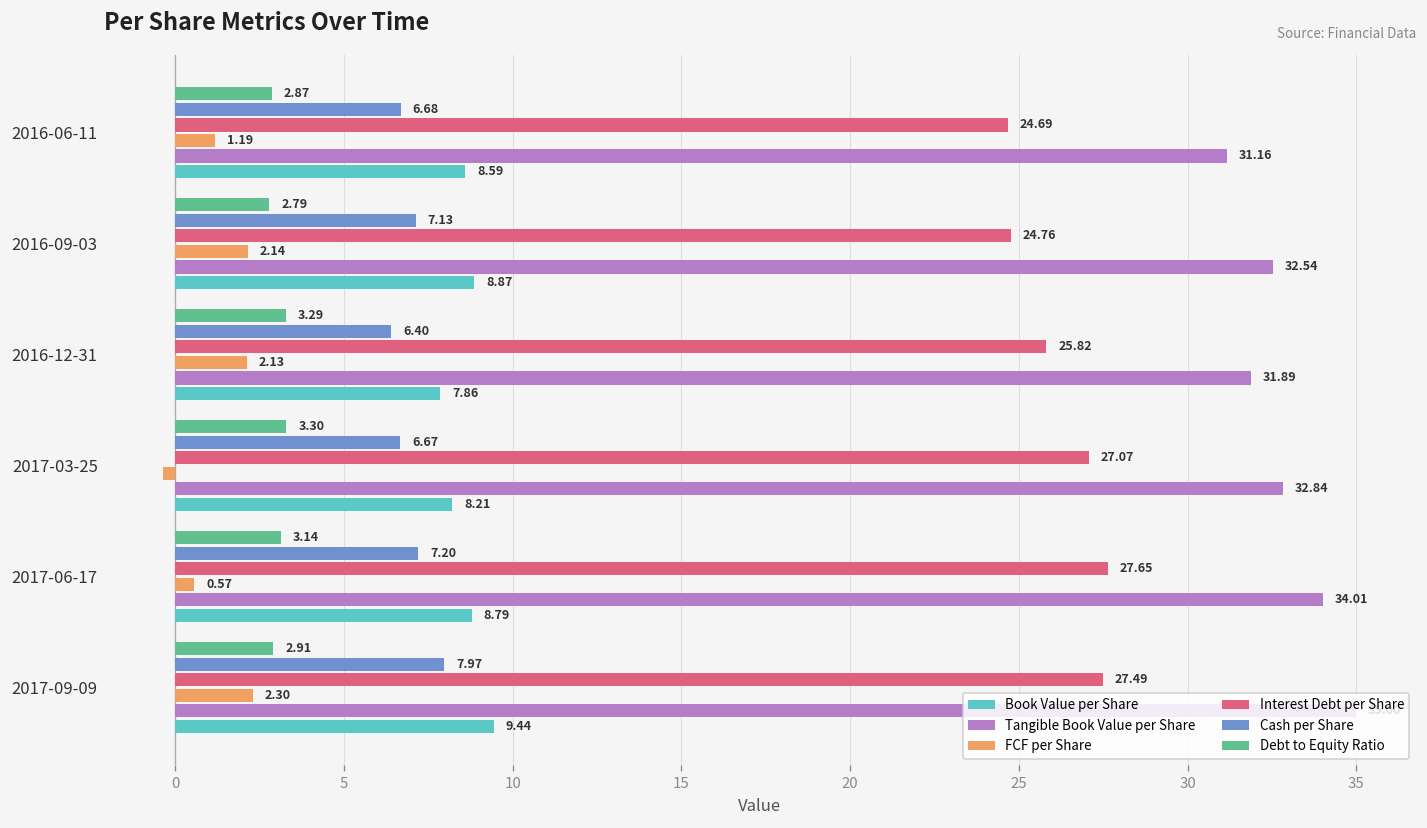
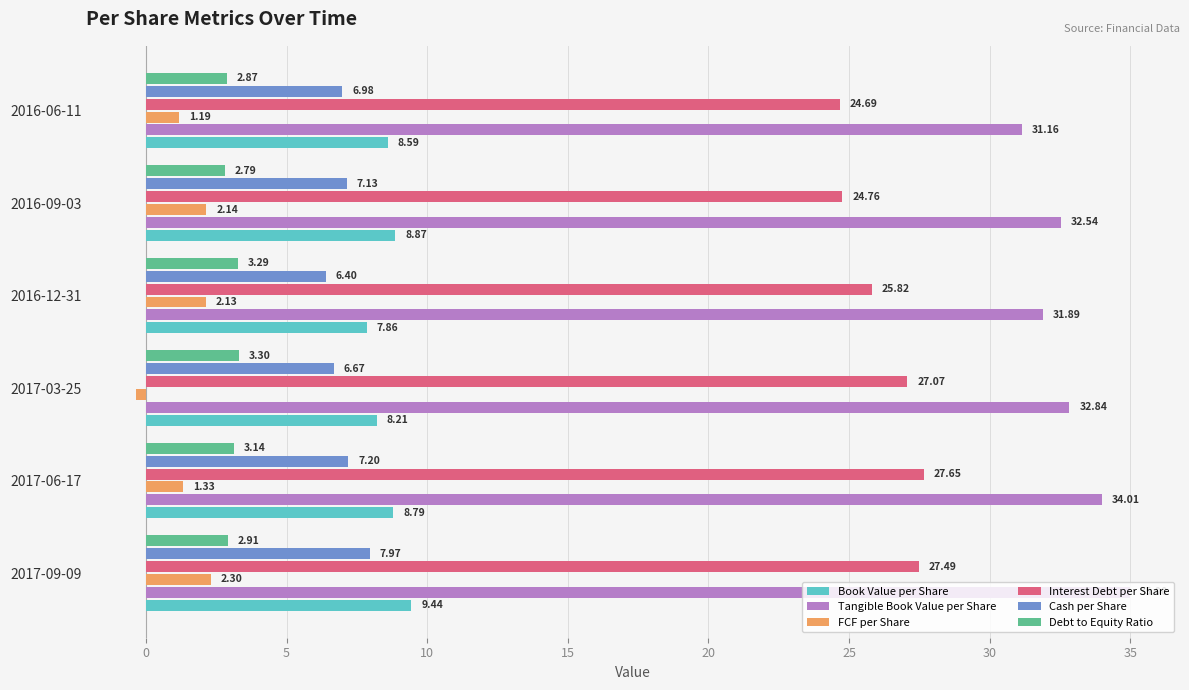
  {
    "Tangible Book Value per Share": {
      "2016-06-11": 31.16,
      "2016-09-03": 32.54,
      "2016-12-31": 31.89,
      "2017-03-25": 32.84,
      "2017-06-17": 34.01
    },
    "FCF per Share": {
      "2016-06-11": 1.19,
      "2016-09-03": 2.14,
      "2016-12-31": 2.13,
-     "2017-06-17": 0.57,
+     "2017-06-17": 1.33,
      "2017-09-09": 2.30
    },
    "Interest Debt per Share": {
      "2016-06-11": 24.69,
      "2016-09-03": 24.76,
      "2016-12-31": 25.82,
      "2017-03-25": 27.07,
      "2017-06-17": 27.65,
      "2017-09-09": 27.49
    },
    "Cash per Share": {
-     "2016-06-11": 6.68,
+     "2016-06-11": 6.98,
      "2016-09-03": 7.13,
      "2016-12-31": 6.40,
      "2017-03-25": 6.67,
      "2017-06-17": 7.20,
      "2017-09-09": 7.97
    }
  }
